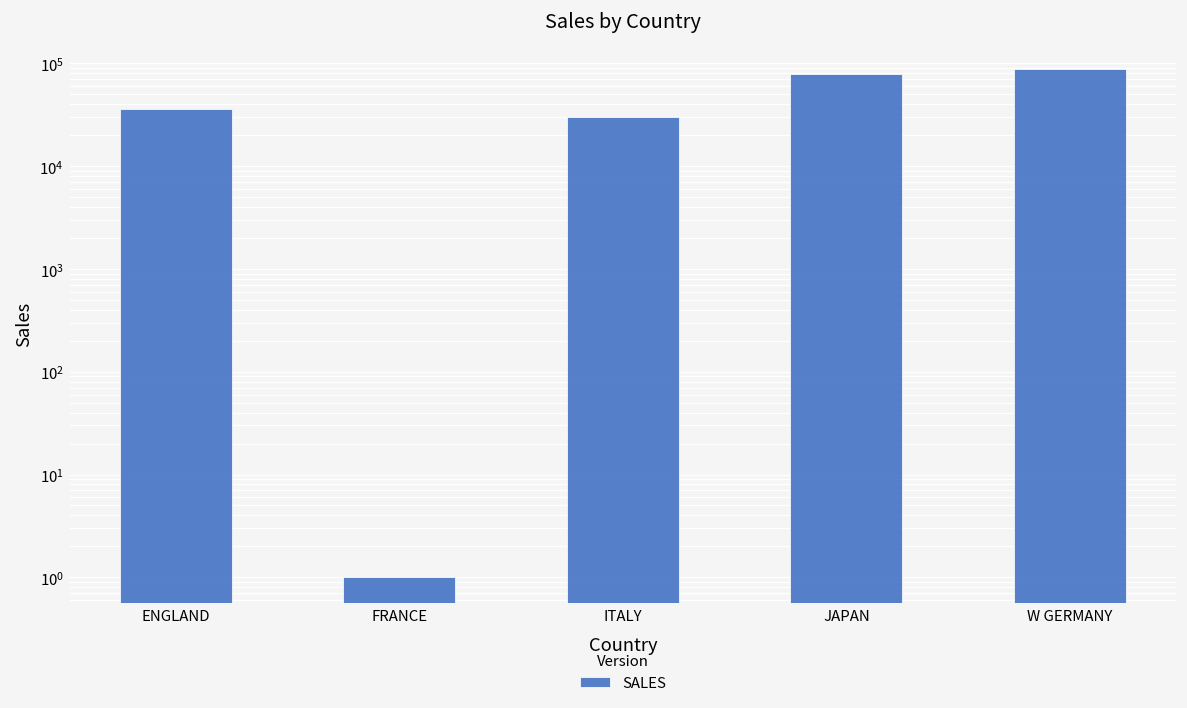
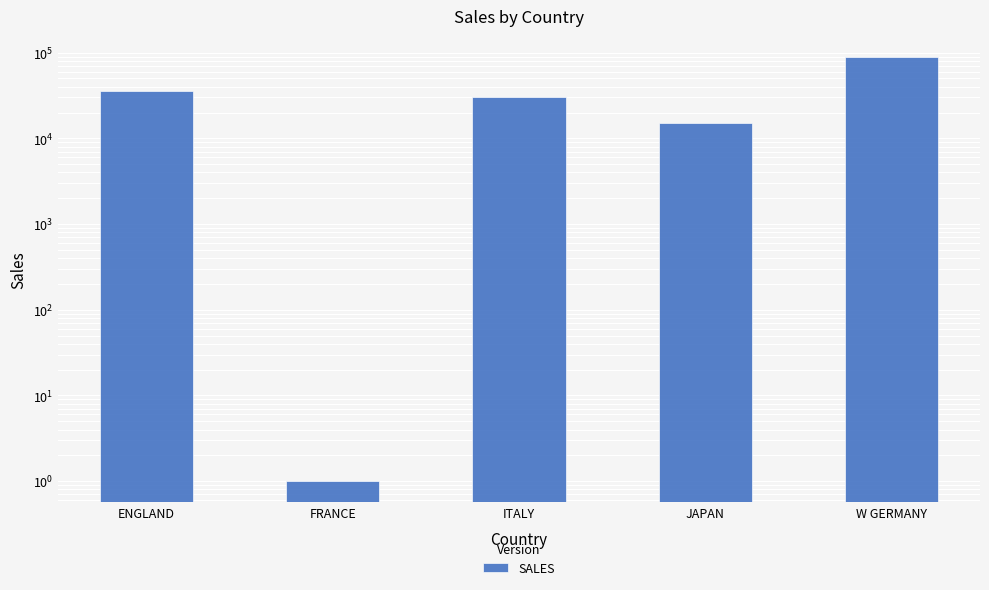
  {
    "ENGLAND": 36000,
    "FRANCE": 1,
    "ITALY": 30000,
-   "JAPAN": 80000,
+   "JAPAN": 15000,
    "W GERMANY": 90000
  }
